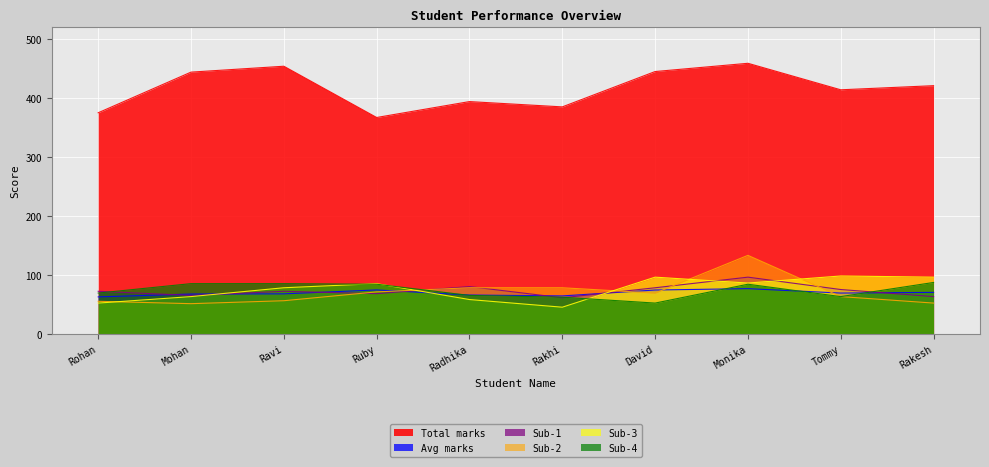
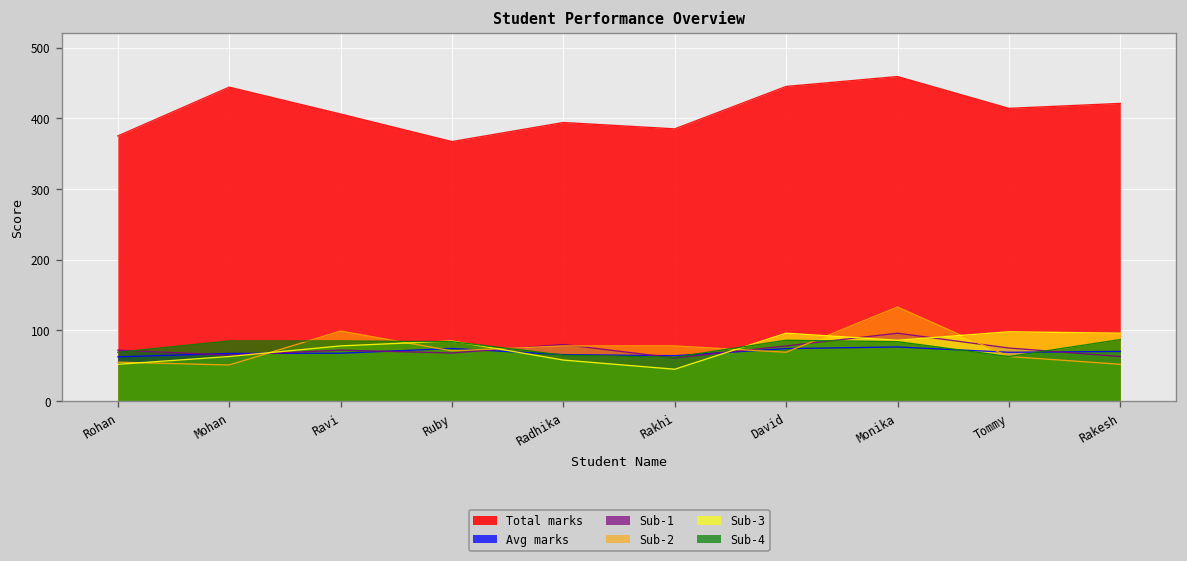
  {
    "Total marks": {
      "Rohan": 380,
      "Mohan": 440,
-     "Ravi": 450,
+     "Ravi": 410,
      "Ruby": 370,
      "Radhika": 390,
      "Rakhi": 390,
      "David": 450,
      "Monika": 460,
      "Tommy": 410,
      "Rakesh": 420
    },
    "Avg marks": {
      "Rohan": 60,
      "Monika": 80,
      "Tommy": 70,
      "Rakesh": 70
    },
    "Sub-1": {
      "Monika": 100,
      "Tommy": 80,
      "Rakesh": 60
    },
    "Sub-2": {
      "Mohan": 50,
-     "Ravi": 60,
+     "Ravi": 100,
      "Rakhi": 80,
      "David": 70,
      "Monika": 130,
      "Rakesh": 50
    },
    "Sub-3": {
      "Ravi": 80,
      "Radhika": 60,
      "Rakhi": 50,
      "David": 100,
      "Tommy": 100,
      "Rakesh": 100
    },
    "Sub-4": {
      "Mohan": 90,
      "Ravi": 90,
-     "David": 50,
+     "David": 90,
      "Rakesh": 90
    }
  }
